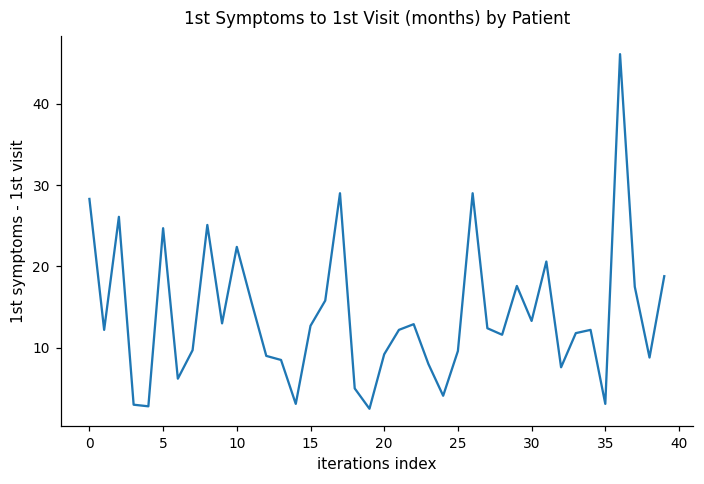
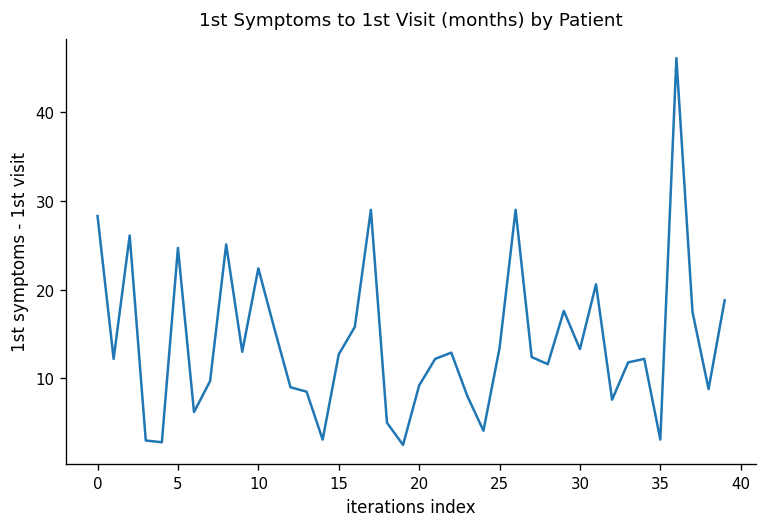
  {
    "0": 28,
    "5": 25,
    "10": 22,
    "15": 13,
    "20": 9,
-   "25": 10,
+   "25": 13,
    "30": 13,
    "35": 3
  }
